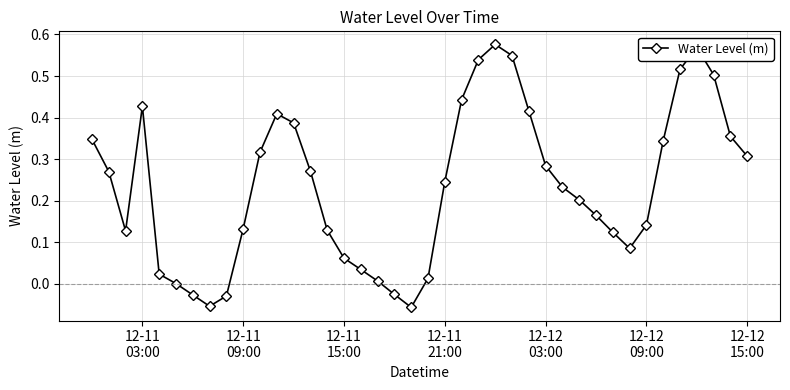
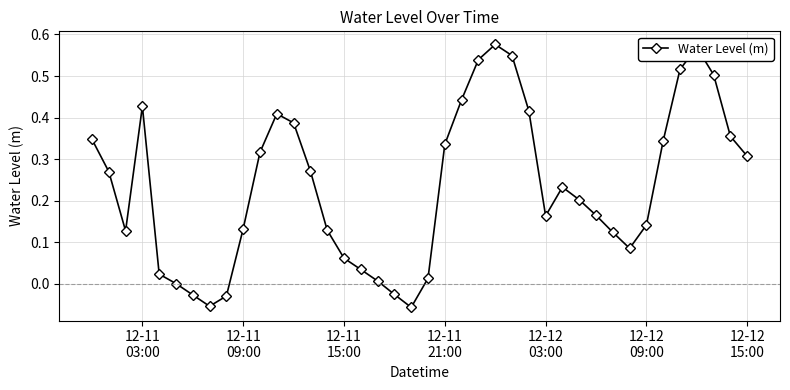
  {
    "12-11 03:00": 0.43,
    "12-11 09:00": 0.13,
    "12-11 15:00": 0.06,
-   "12-11 21:00": 0.25,
-   "12-12 03:00": 0.28,
+   "12-11 21:00": 0.34,
+   "12-12 03:00": 0.16,
    "12-12 09:00": 0.14,
    "12-12 15:00": 0.31
  }
